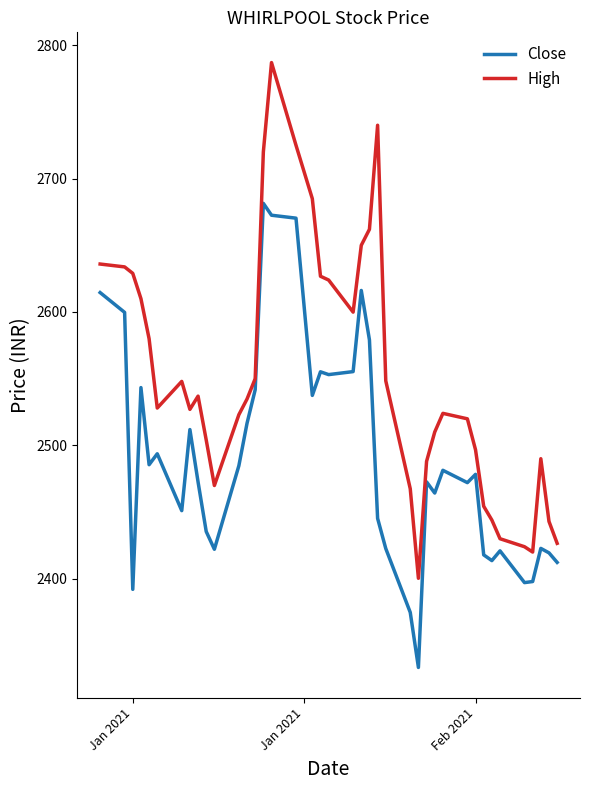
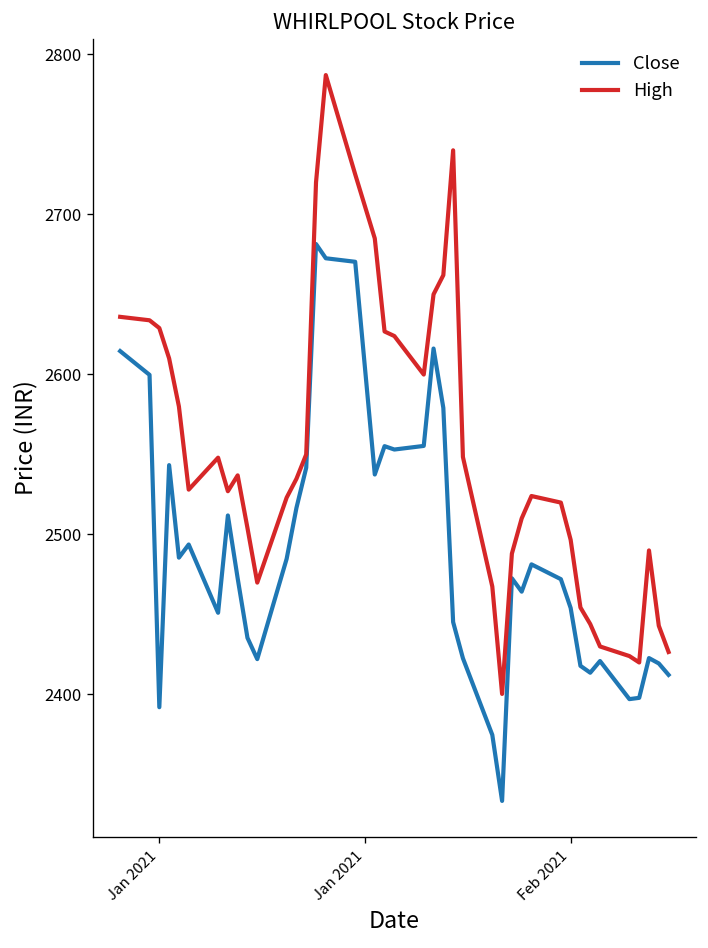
  {
    "Close": {
      "Jan 2021": 2392,
-     "Feb 2021": 2478
+     "Feb 2021": 2454
    },
    "High": {
      "Jan 2021": 2629,
      "Feb 2021": 2497
    }
  }
